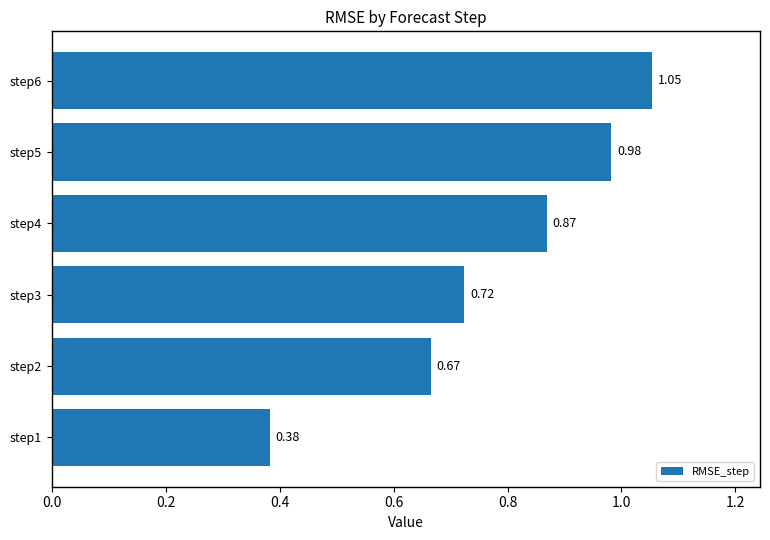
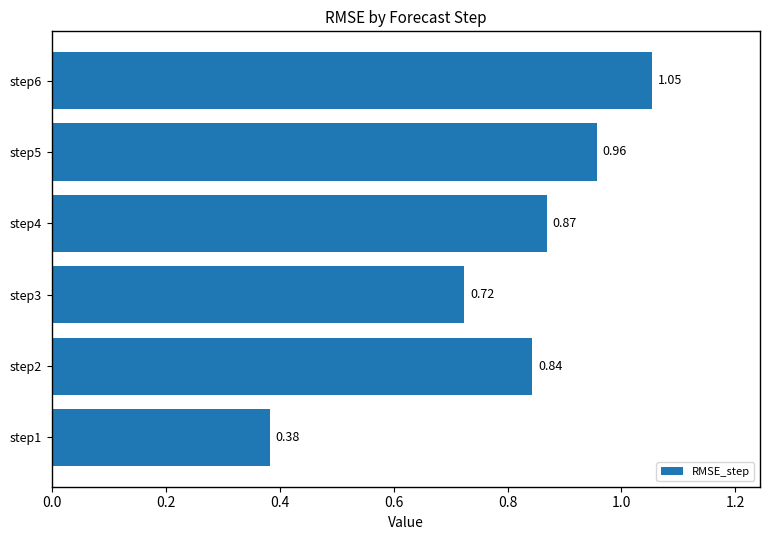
  {
    "step6": 1.05,
-   "step5": 0.98,
+   "step5": 0.96,
    "step4": 0.87,
    "step3": 0.72,
-   "step2": 0.67,
+   "step2": 0.84,
    "step1": 0.38
  }
